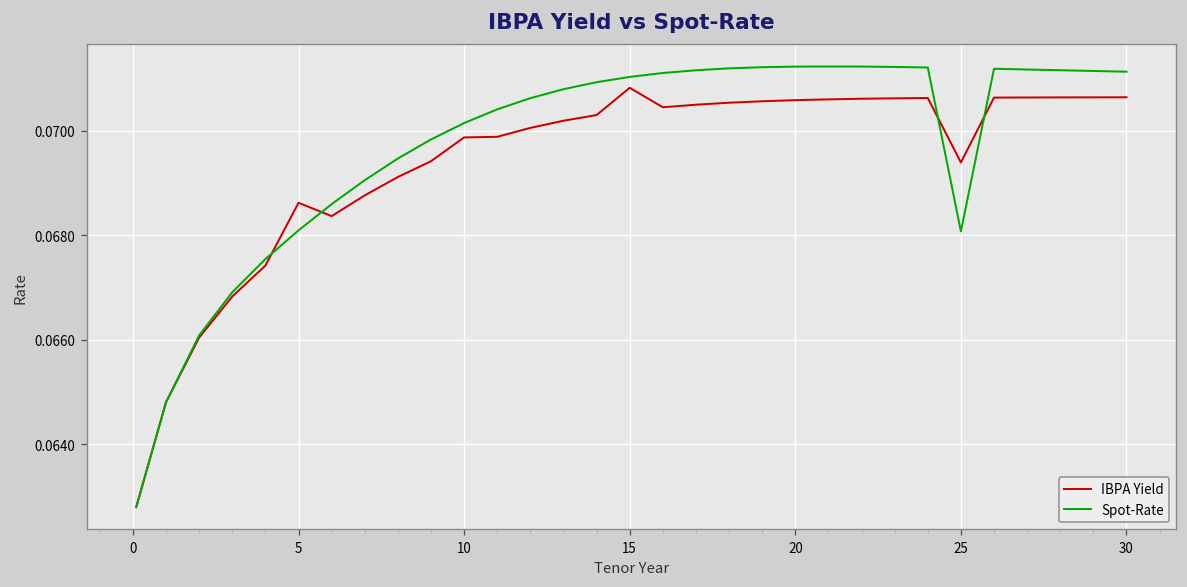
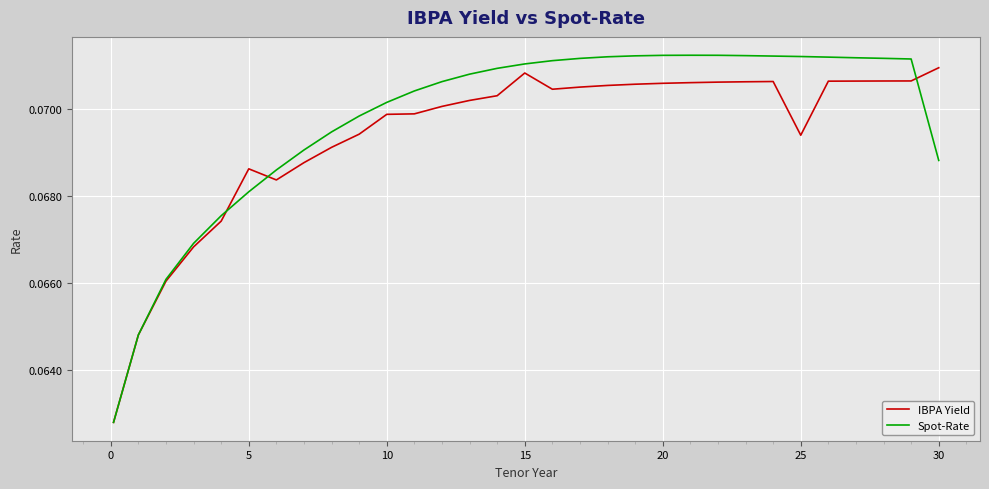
  {
    "IBPA Yield": {
      "5": 0.0686,
      "10": 0.0699,
      "15": 0.0708,
      "20": 0.0706,
      "25": 0.0694,
-     "30": 0.0706
+     "30": 0.0709
    },
    "Spot-Rate": {
      "5": 0.0681,
      "10": 0.0701,
      "15": 0.0710,
      "20": 0.0712,
-     "25": 0.0681,
-     "30": 0.0711
+     "25": 0.0712,
+     "30": 0.0688
    }
  }
